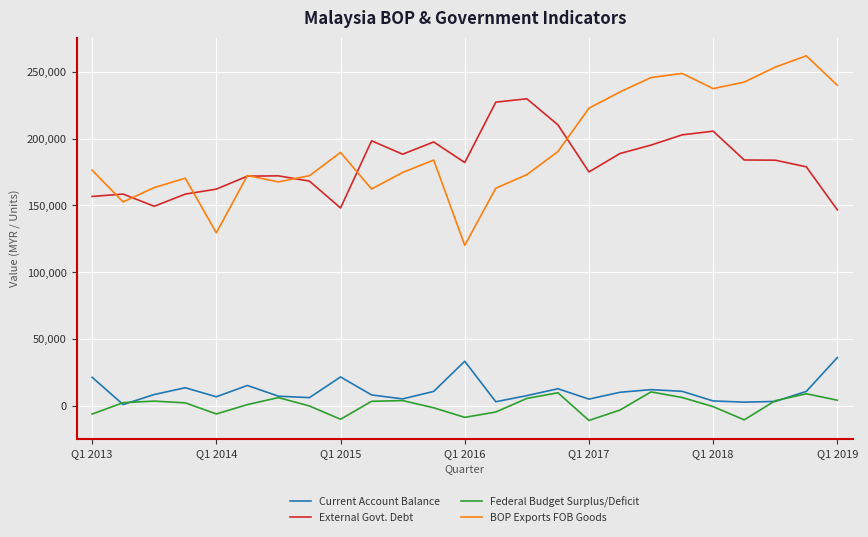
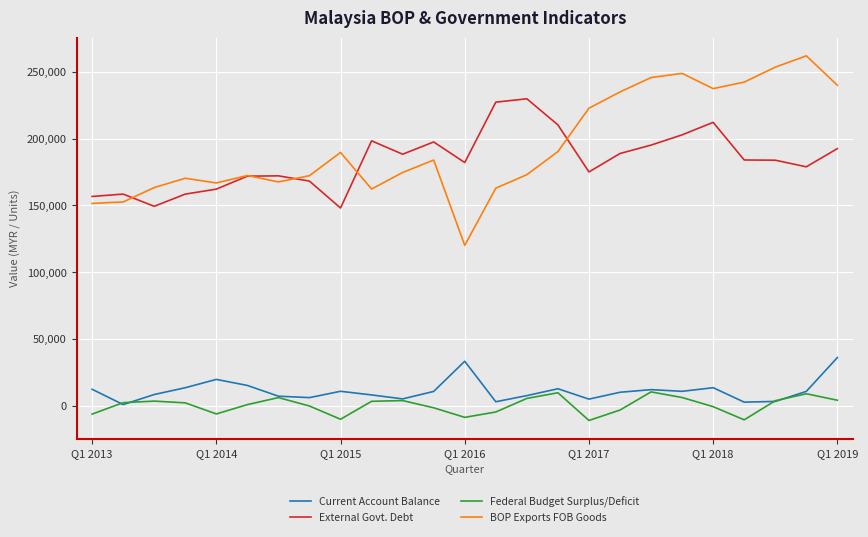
  {
    "Current Account Balance": {
-     "Q1 2013": "21,000",
-     "Q1 2014": "7,000",
-     "Q1 2015": "22,000",
+     "Q1 2013": "12,000",
+     "Q1 2014": "20,000",
+     "Q1 2015": "11,000",
      "Q1 2016": "33,000",
      "Q1 2017": "5,000",
-     "Q1 2018": "4,000",
+     "Q1 2018": "14,000",
      "Q1 2019": "36,000"
    },
    "External Govt. Debt": {
      "Q1 2013": "157,000",
      "Q1 2014": "162,000",
      "Q1 2015": "148,000",
      "Q1 2016": "182,000",
      "Q1 2017": "175,000",
-     "Q1 2018": "206,000",
-     "Q1 2019": "147,000"
+     "Q1 2018": "212,000",
+     "Q1 2019": "192,000"
    },
    "Federal Budget Surplus/Deficit": {
      "Q1 2013": "-6,000",
      "Q1 2014": "-6,000",
      "Q1 2015": "-10,000",
      "Q1 2016": "-9,000",
      "Q1 2017": "-11,000",
      "Q1 2018": "-1,000",
      "Q1 2019": "4,000"
    },
    "BOP Exports FOB Goods": {
-     "Q1 2013": "176,000",
-     "Q1 2014": "129,000",
+     "Q1 2013": "151,000",
+     "Q1 2014": "167,000",
      "Q1 2015": "190,000",
      "Q1 2016": "120,000",
      "Q1 2017": "223,000",
      "Q1 2018": "237,000",
      "Q1 2019": "240,000"
    }
  }
